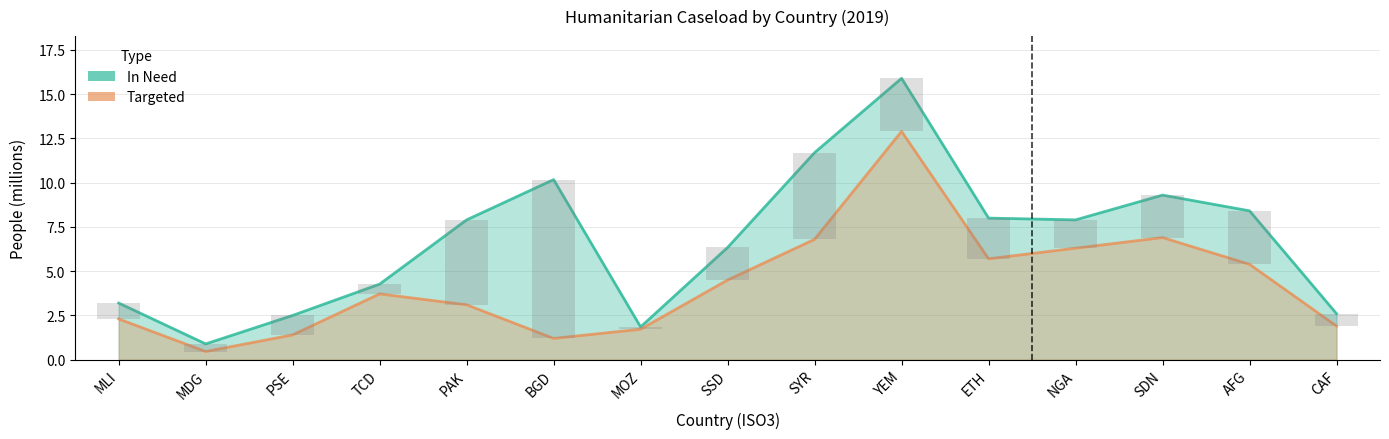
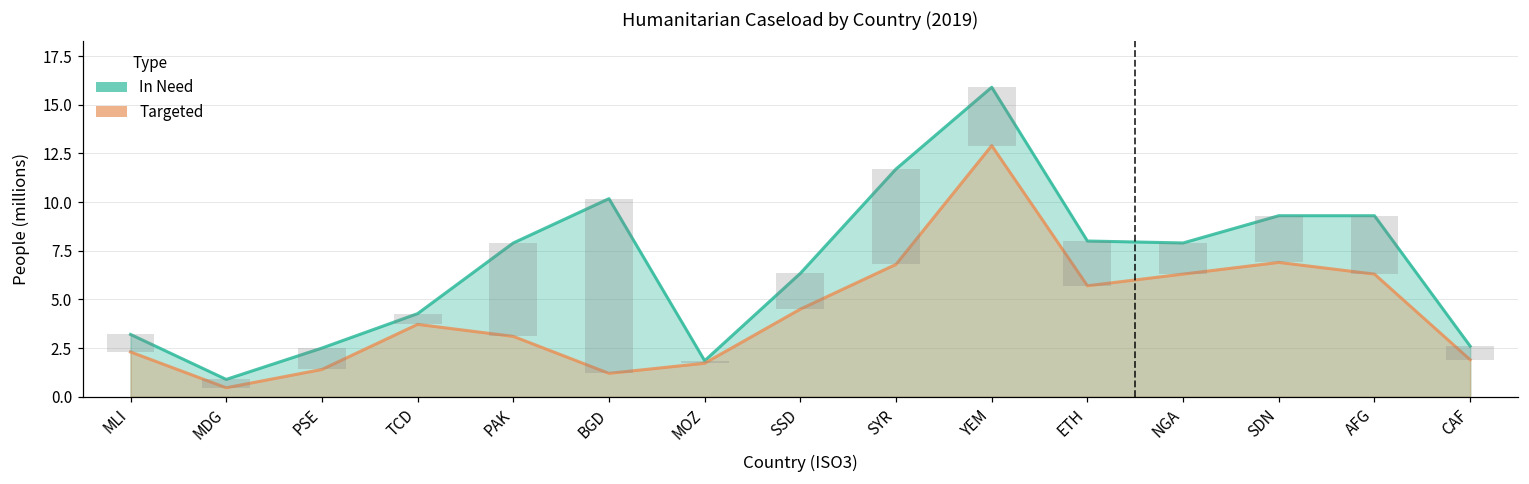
  {
    "In Need": {
      "MLI": 3.2,
      "MDG": 0.9,
      "PSE": 2.5,
      "TCD": 4.3,
      "PAK": 7.9,
      "BGD": 10.2,
      "SSD": 6.3,
      "SYR": 11.7,
      "YEM": 15.9,
      "ETH": 8.0,
      "NGA": 7.9,
      "SDN": 9.3,
-     "AFG": 8.4,
+     "AFG": 9.3,
      "CAF": 2.6
    },
    "Targeted": {
      "MLI": 2.3,
      "MDG": 0.5,
      "PSE": 1.4,
      "TCD": 3.7,
      "PAK": 3.1,
      "BGD": 1.2,
      "SSD": 4.5,
      "SYR": 6.8,
      "YEM": 12.9,
      "ETH": 5.7,
      "NGA": 6.3,
      "SDN": 6.9,
-     "AFG": 5.4,
+     "AFG": 6.3,
      "CAF": 1.9
    }
  }
